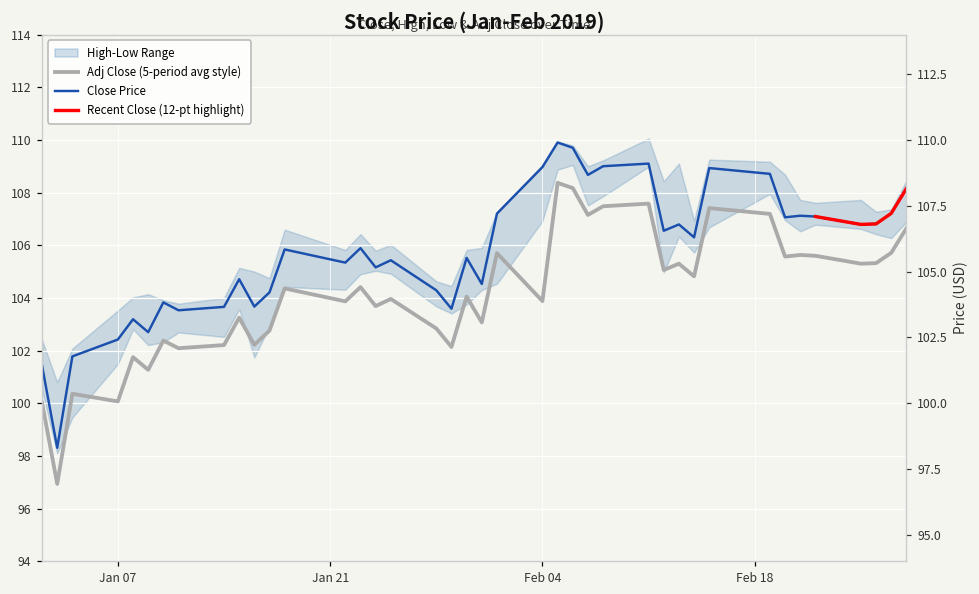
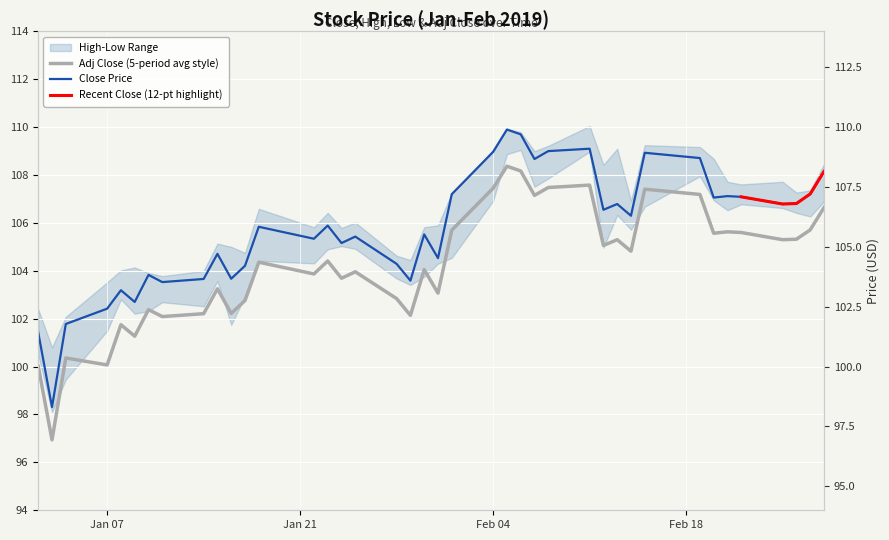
  {
    "Adj Close (5-period avg style)": {
      "Jan 07": 100.1,
-     "Feb 04": 103.9
+     "Feb 04": 107.5
    },
    "Close Price": {
      "Jan 07": 102.4
    }
  }
